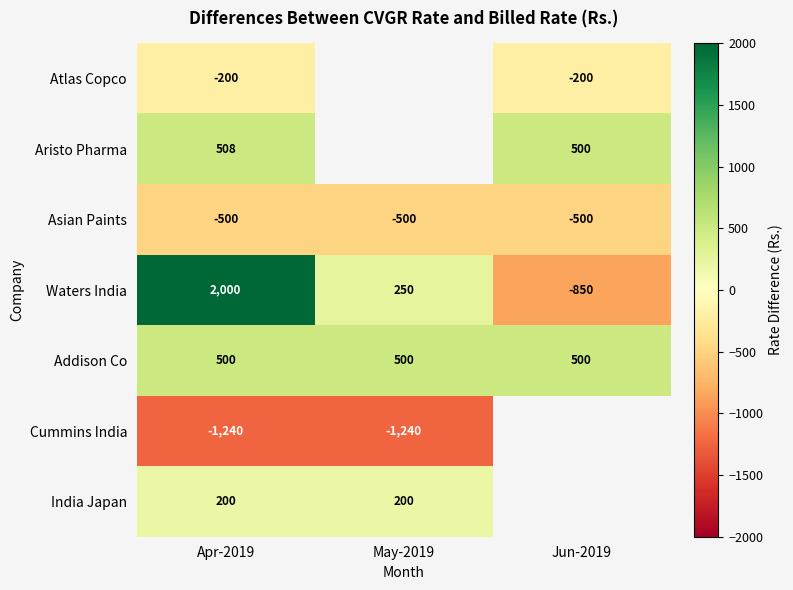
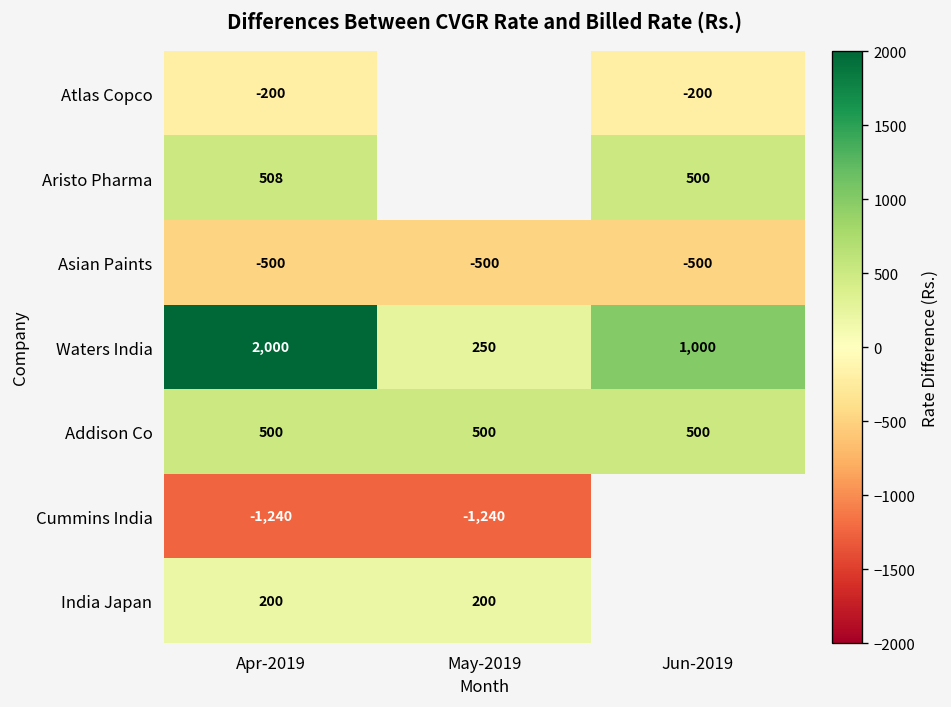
  {
    "Atlas Copco": {
      "Apr-2019": "-200",
      "Jun-2019": "-200"
    },
    "Aristo Pharma": {
      "Apr-2019": "508",
      "Jun-2019": "500"
    },
    "Asian Paints": {
      "Apr-2019": "-500",
      "May-2019": "-500",
      "Jun-2019": "-500"
    },
    "Waters India": {
      "Apr-2019": "2,000",
      "May-2019": "250",
-     "Jun-2019": "-850"
+     "Jun-2019": "1,000"
    },
    "Addison Co": {
      "Apr-2019": "500",
      "May-2019": "500",
      "Jun-2019": "500"
    },
    "Cummins India": {
      "Apr-2019": "-1,240",
      "May-2019": "-1,240"
    },
    "India Japan": {
      "Apr-2019": "200",
      "May-2019": "200"
    }
  }
